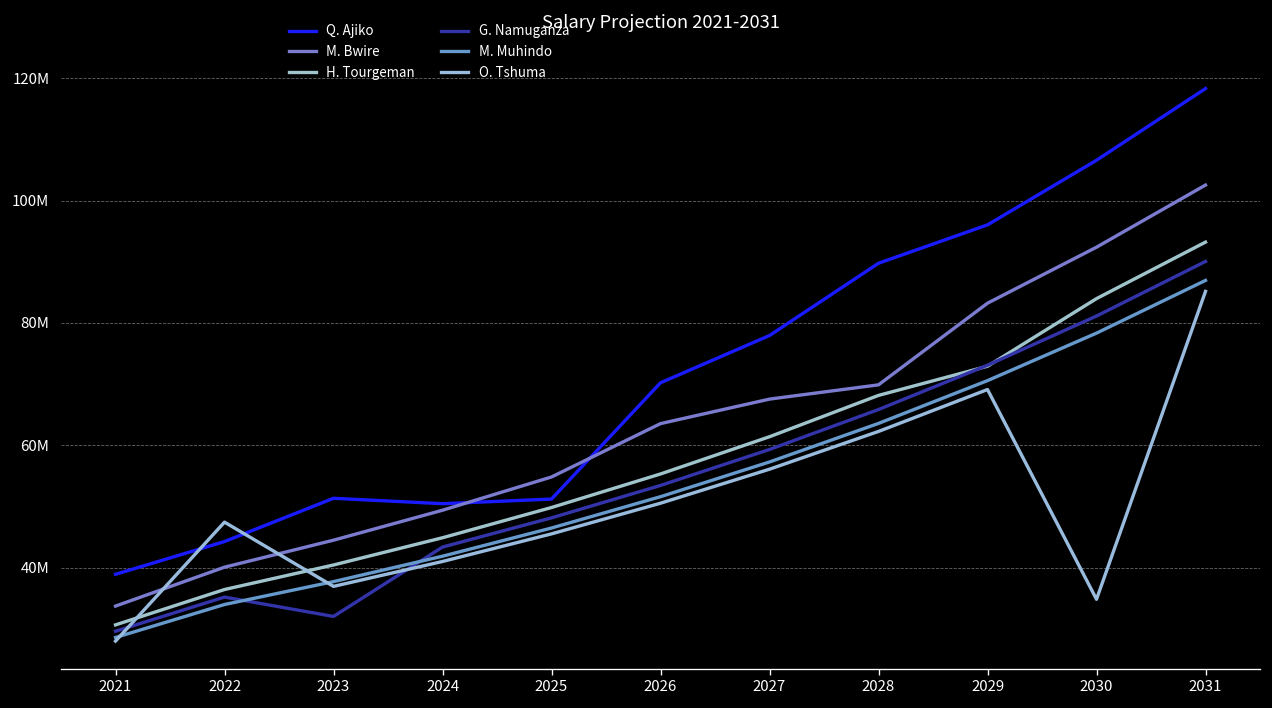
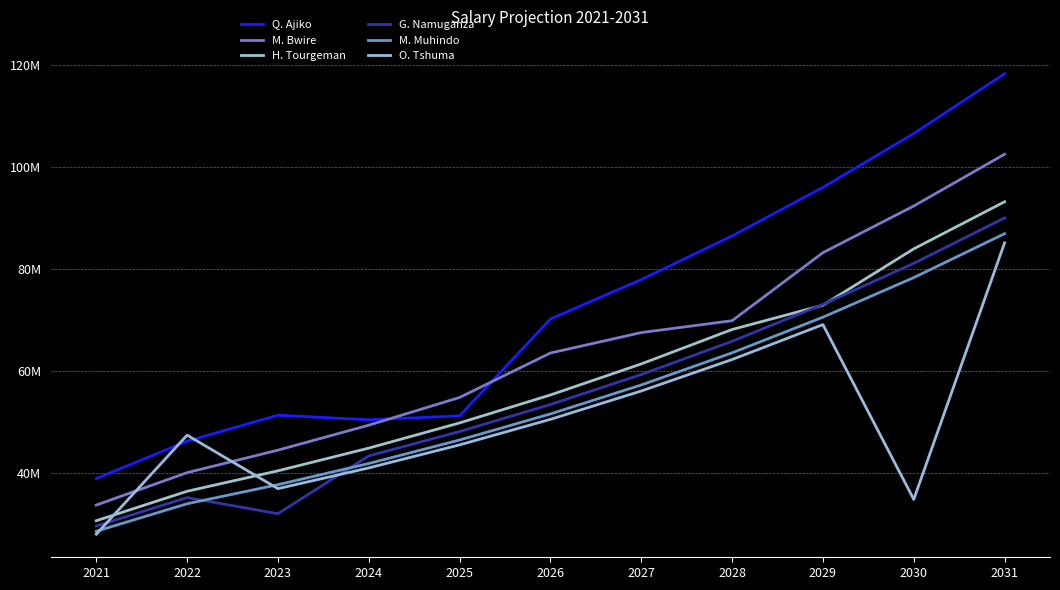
  {
    "Q. Ajiko": {
      "2021": 39000000,
-     "2022": 44000000,
+     "2022": 46000000,
      "2023": 51000000,
      "2024": 50000000,
      "2025": 51000000,
      "2026": 70000000,
      "2027": 78000000,
-     "2028": 90000000,
+     "2028": 87000000,
      "2029": 96000000,
      "2030": 107000000,
      "2031": 118000000
    },
    "G. Namuganza": {
      "2021": 30000000,
      "2022": 35000000,
      "2023": 32000000,
      "2024": 43000000,
      "2025": 48000000,
      "2026": 53000000,
      "2027": 59000000,
      "2028": 66000000,
      "2030": 81000000,
      "2031": 90000000
    }
  }
